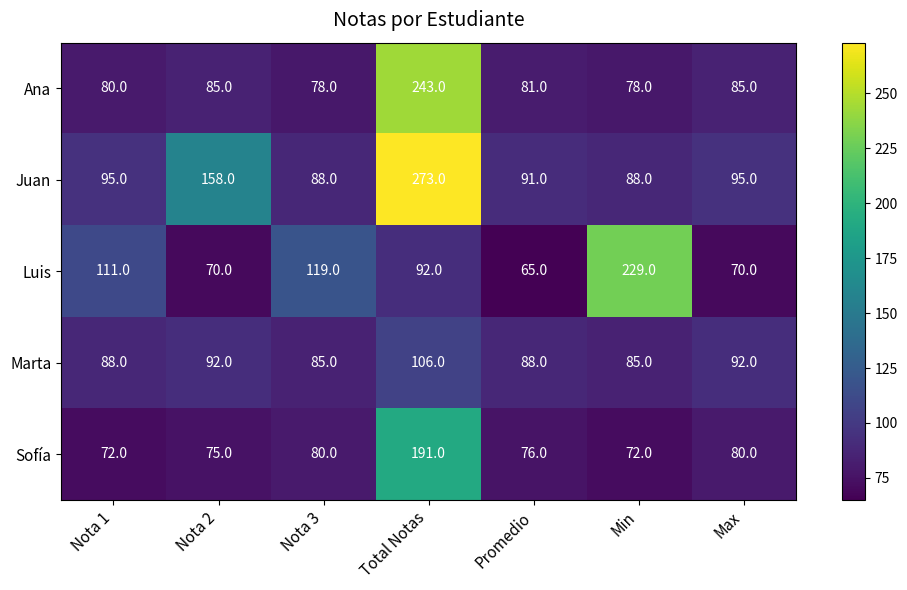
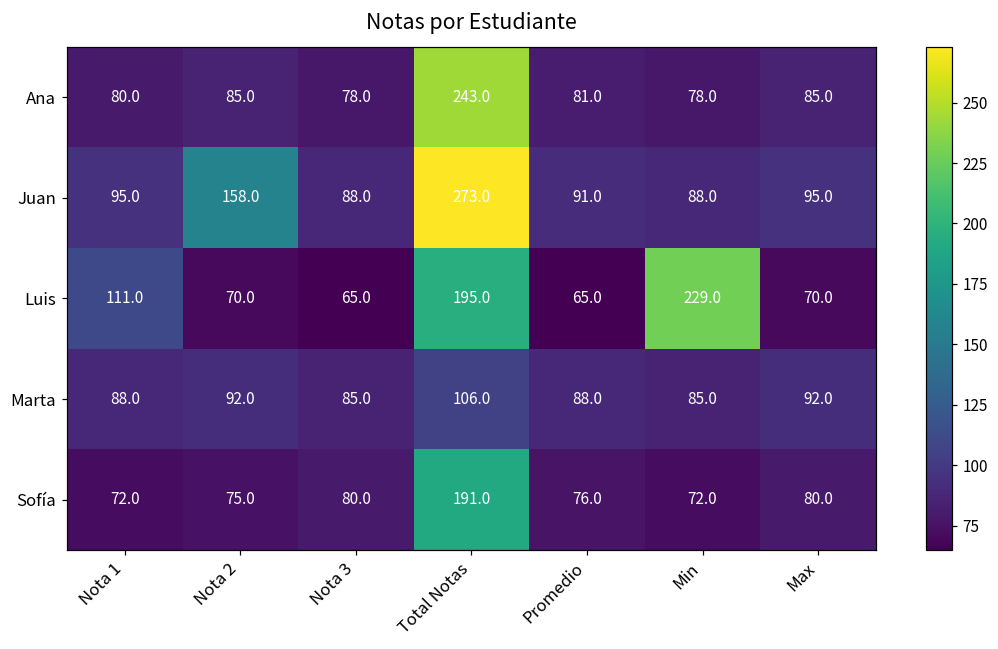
  {
    "Ana": {
      "Nota 1": 80.0,
      "Nota 2": 85.0,
      "Nota 3": 78.0,
      "Total Notas": 243.0,
      "Promedio": 81.0,
      "Min": 78.0,
      "Max": 85.0
    },
    "Juan": {
      "Nota 1": 95.0,
      "Nota 2": 158.0,
      "Nota 3": 88.0,
      "Total Notas": 273.0,
      "Promedio": 91.0,
      "Min": 88.0,
      "Max": 95.0
    },
    "Luis": {
      "Nota 1": 111.0,
      "Nota 2": 70.0,
-     "Nota 3": 119.0,
-     "Total Notas": 92.0,
+     "Nota 3": 65.0,
+     "Total Notas": 195.0,
      "Promedio": 65.0,
      "Min": 229.0,
      "Max": 70.0
    },
    "Marta": {
      "Nota 1": 88.0,
      "Nota 2": 92.0,
      "Nota 3": 85.0,
      "Total Notas": 106.0,
      "Promedio": 88.0,
      "Min": 85.0,
      "Max": 92.0
    },
    "Sofía": {
      "Nota 1": 72.0,
      "Nota 2": 75.0,
      "Nota 3": 80.0,
      "Total Notas": 191.0,
      "Promedio": 76.0,
      "Min": 72.0,
      "Max": 80.0
    }
  }
